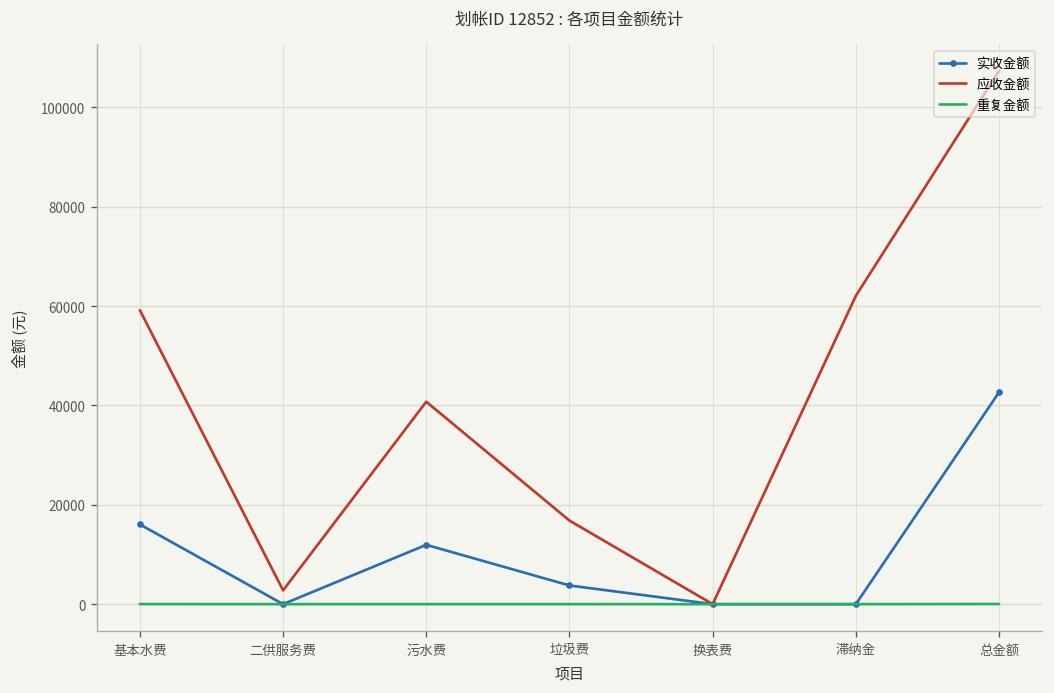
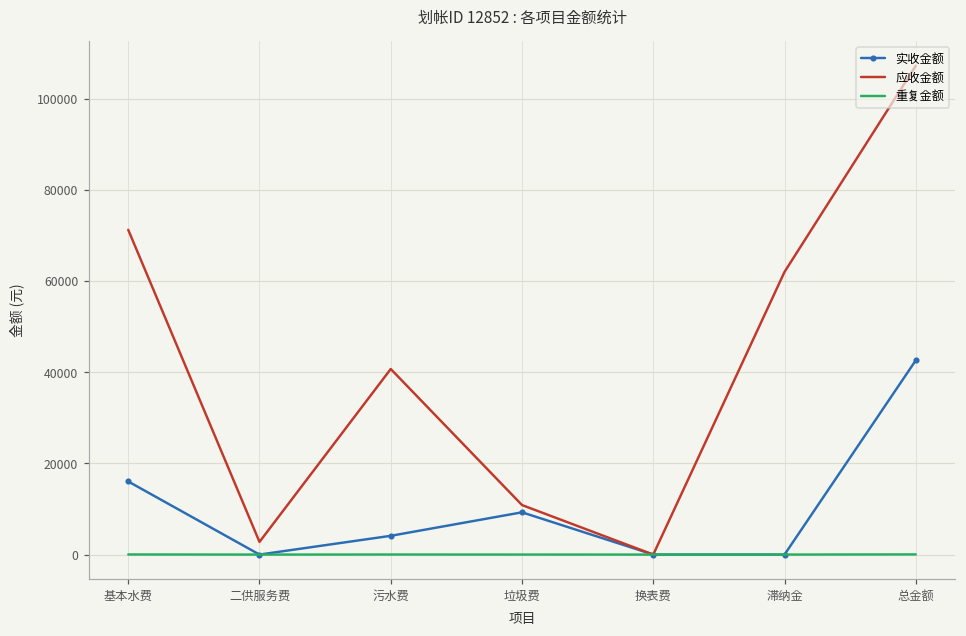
  {
    "实收金额": {
      "基本水费": 16000,
-     "污水费": 12000,
-     "垃圾费": 4000,
+     "污水费": 4000,
+     "垃圾费": 9000,
      "总金额": 43000
    },
    "应收金额": {
-     "基本水费": 59000,
+     "基本水费": 71000,
      "二供服务费": 3000,
      "污水费": 41000,
-     "垃圾费": 17000,
+     "垃圾费": 11000,
      "滞纳金": 62000
    },
    "重复金额": {
      "基本水费": 0,
      "污水费": 0,
      "垃圾费": 0,
      "总金额": 0
    }
  }
